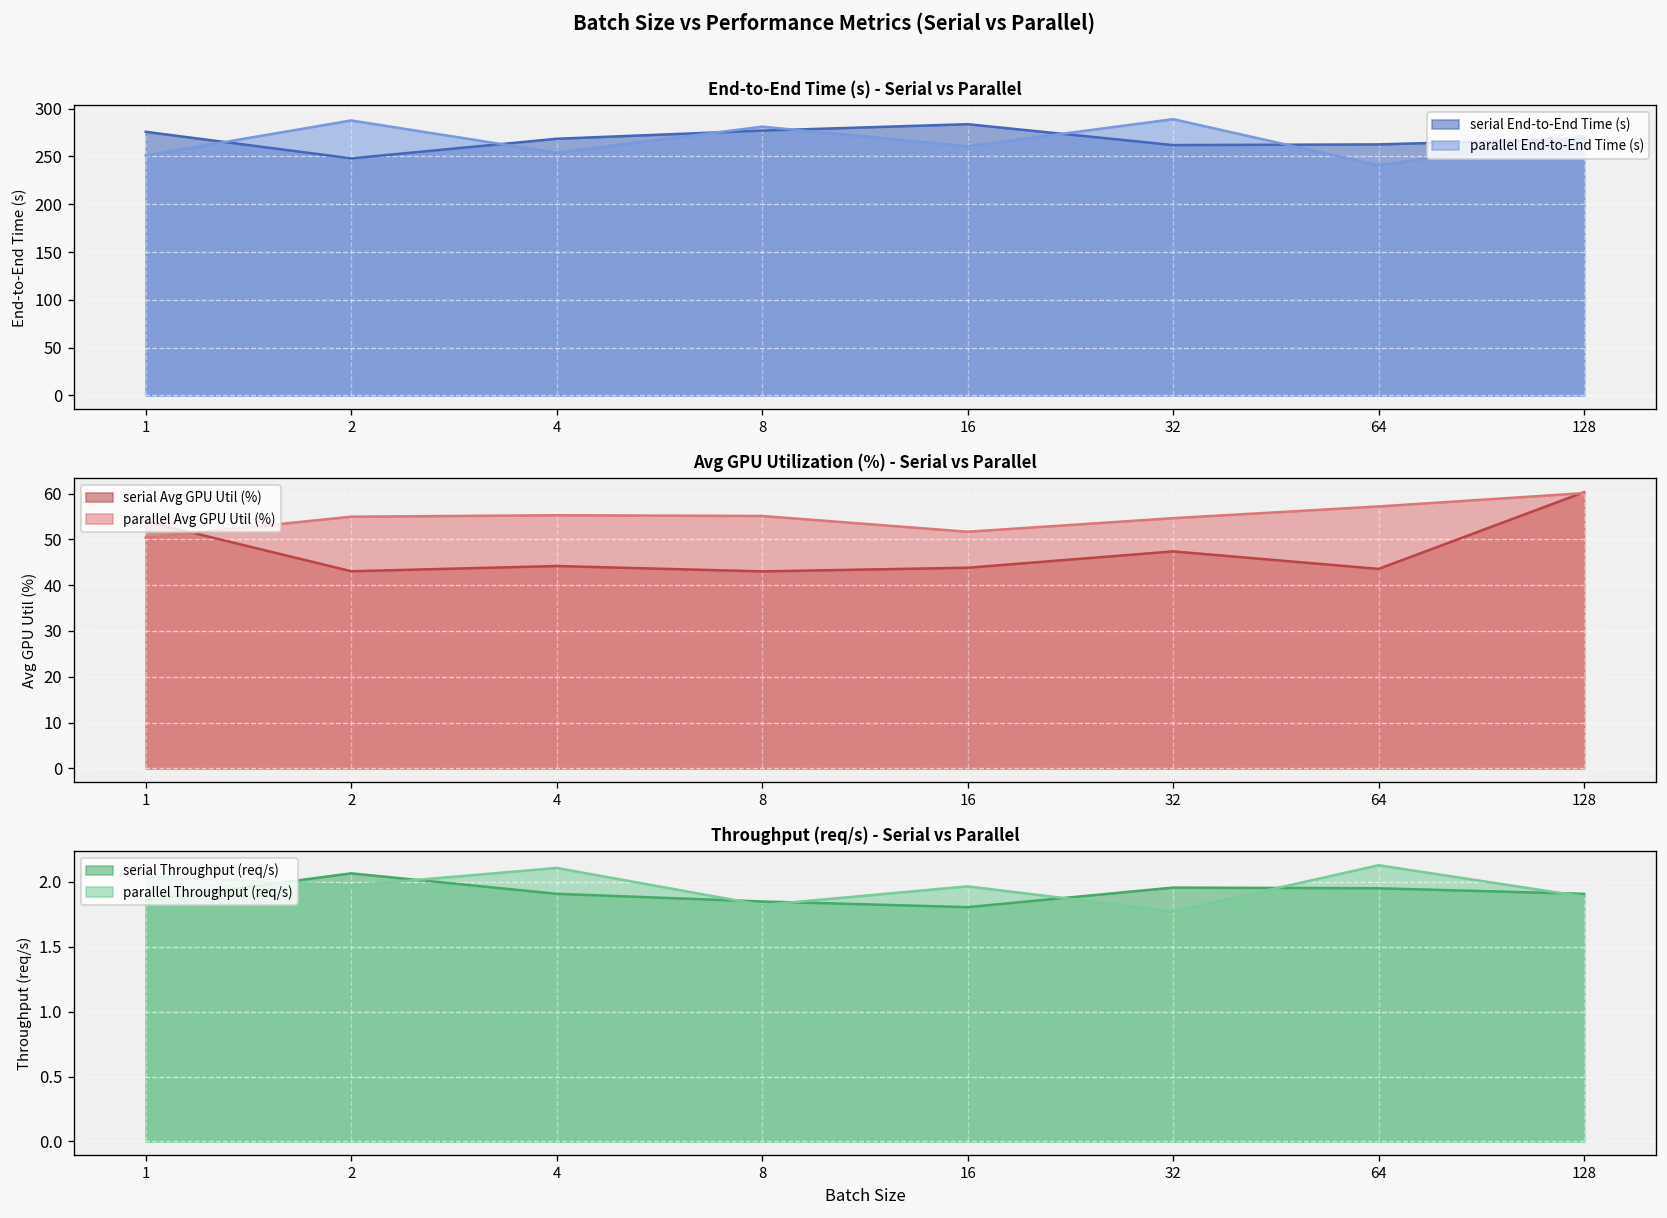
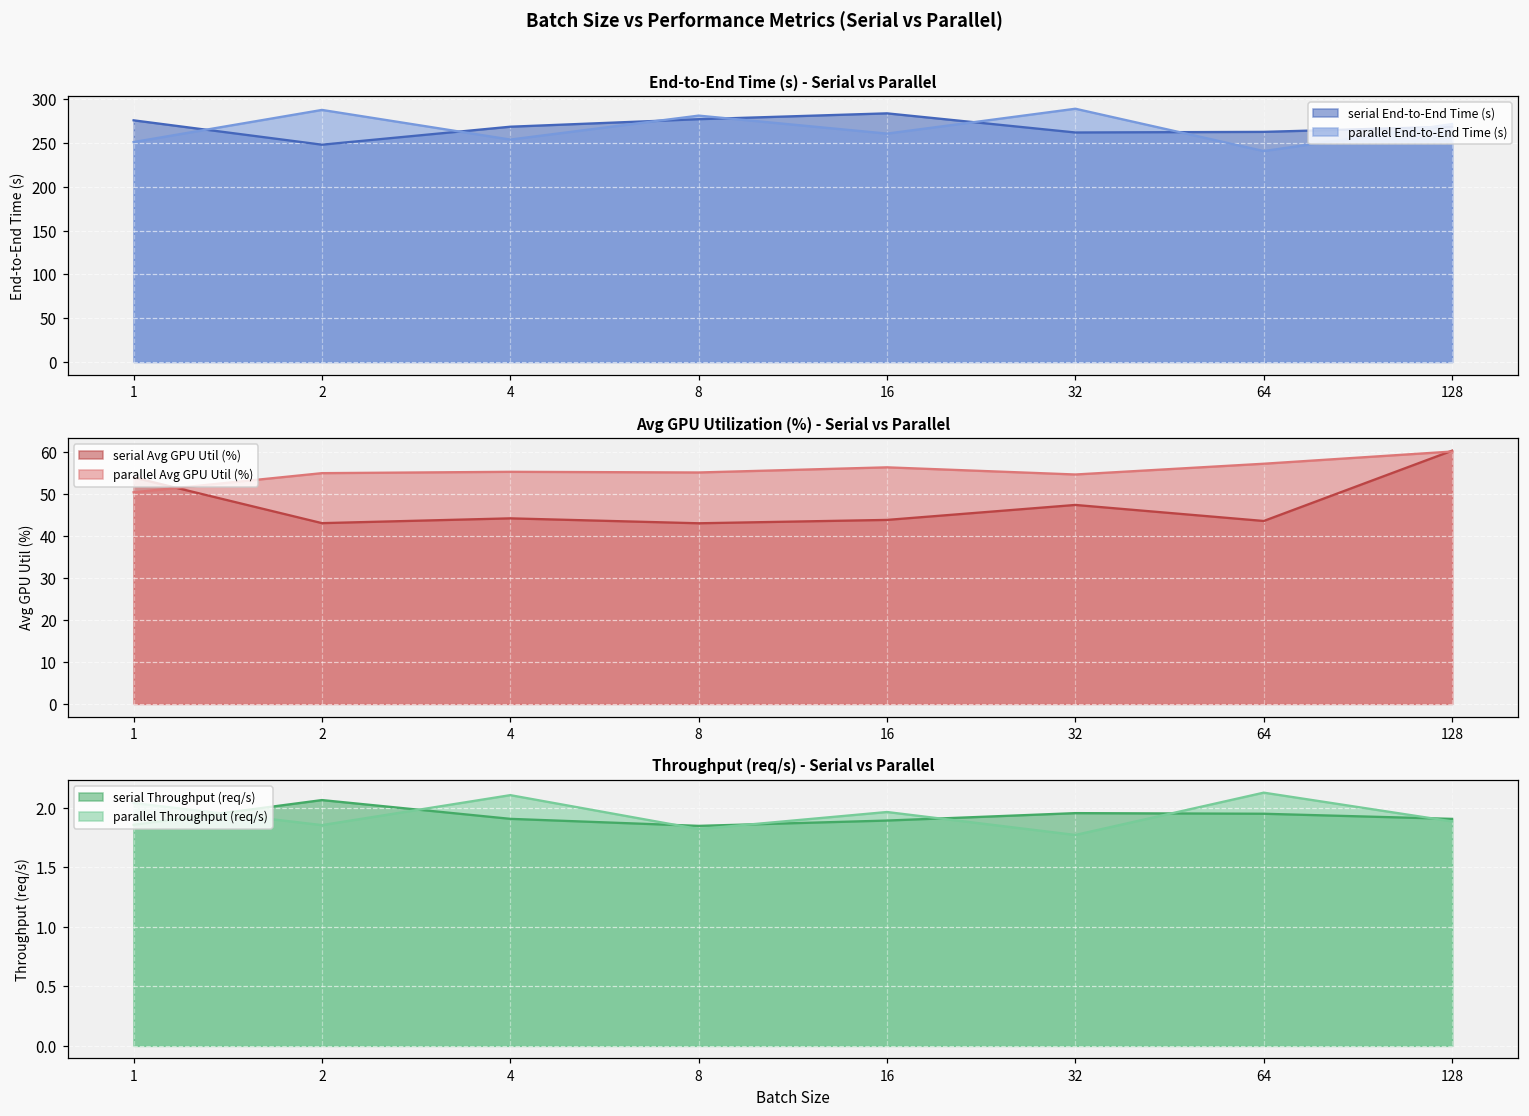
  {
    "End-to-End Time (s) - Serial vs Parallel": {
      "serial End-to-End Time (s)": {
        "1": 280,
        "2": 250,
        "4": 270,
        "8": 280,
        "16": 280,
        "32": 260,
        "64": 260
      },
      "parallel End-to-End Time (s)": {
        "1": 250,
        "2": 290,
        "4": 250,
        "8": 280,
        "16": 260,
        "32": 290,
        "64": 240
      }
    },
    "Avg GPU Utilization (%) - Serial vs Parallel": {
      "serial Avg GPU Util (%)": {
        "2": 43,
        "4": 44,
        "8": 43,
        "16": 44,
        "32": 47,
        "64": 44
      },
      "parallel Avg GPU Util (%)": {
        "1": 50,
        "2": 55,
        "4": 55,
        "8": 55,
-       "16": 52,
+       "16": 56,
        "32": 55,
        "64": 57
      }
    },
    "Throughput (req/s) - Serial vs Parallel": {
      "serial Throughput (req/s)": {
        "2": 2.06,
        "4": 1.91,
        "8": 1.85,
-       "16": 1.80,
+       "16": 1.89,
        "32": 1.96,
        "64": 1.95
      },
      "parallel Throughput (req/s)": {
-       "2": 1.97,
+       "2": 1.85,
        "4": 2.11,
        "8": 1.82,
        "16": 1.96,
        "32": 1.77,
        "64": 2.13
      }
    }
  }
